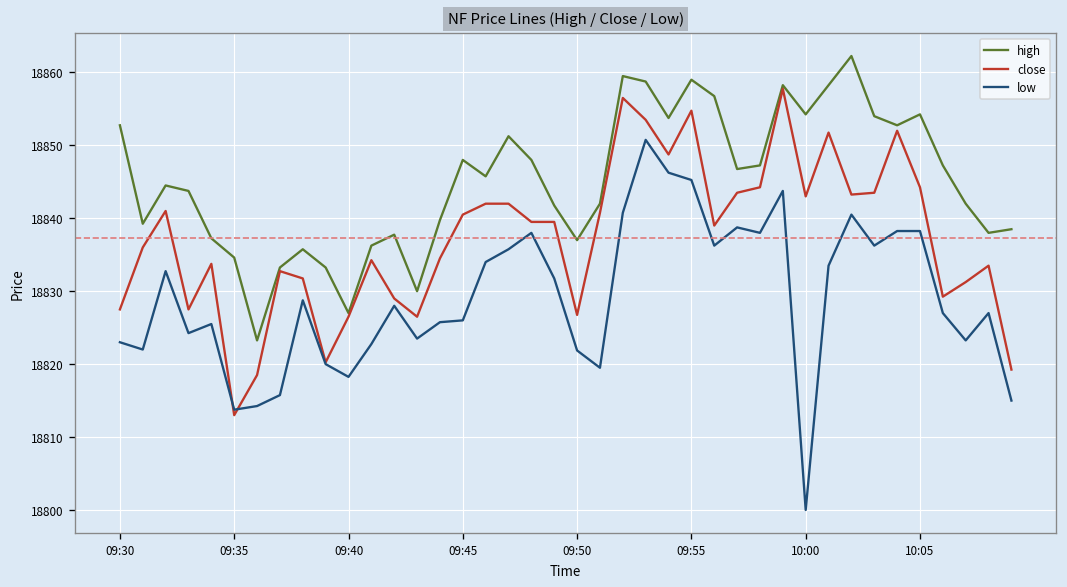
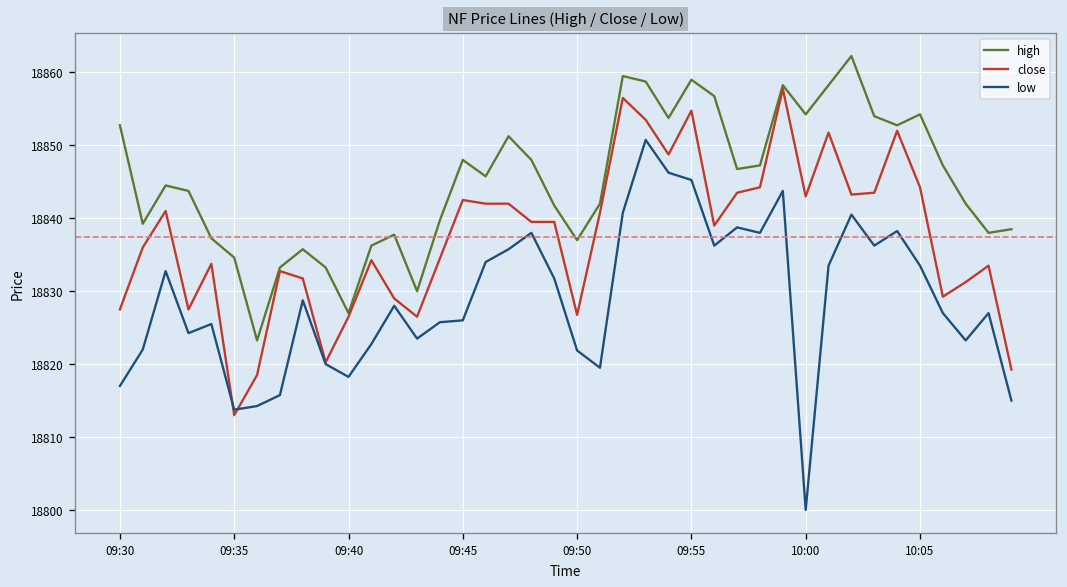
  {
    "high": {
      "09:30": 18853,
      "09:35": 18835,
      "09:40": 18827,
      "09:45": 18848,
      "09:50": 18837,
      "09:55": 18859,
      "10:00": 18854,
      "10:05": 18854
    },
    "close": {
      "09:30": 18828,
      "09:35": 18813,
      "09:40": 18827,
-     "09:45": 18841,
+     "09:45": 18843,
      "09:50": 18827,
      "09:55": 18855,
      "10:00": 18843,
      "10:05": 18844
    },
    "low": {
-     "09:30": 18823,
+     "09:30": 18817,
      "09:35": 18814,
      "09:40": 18818,
      "09:45": 18826,
      "09:50": 18822,
      "09:55": 18845,
      "10:00": 18800,
-     "10:05": 18838
+     "10:05": 18834
    }
  }
